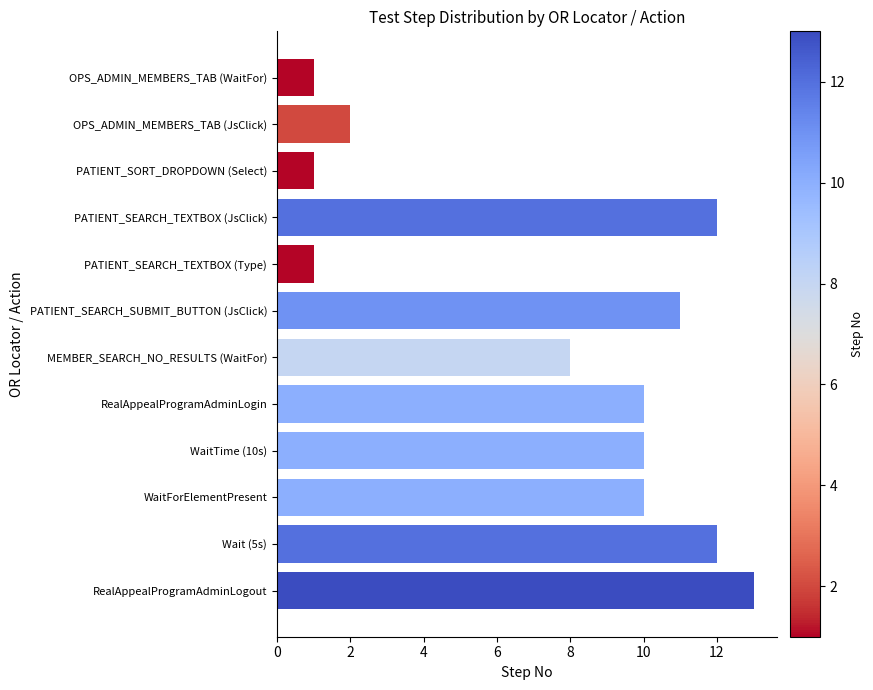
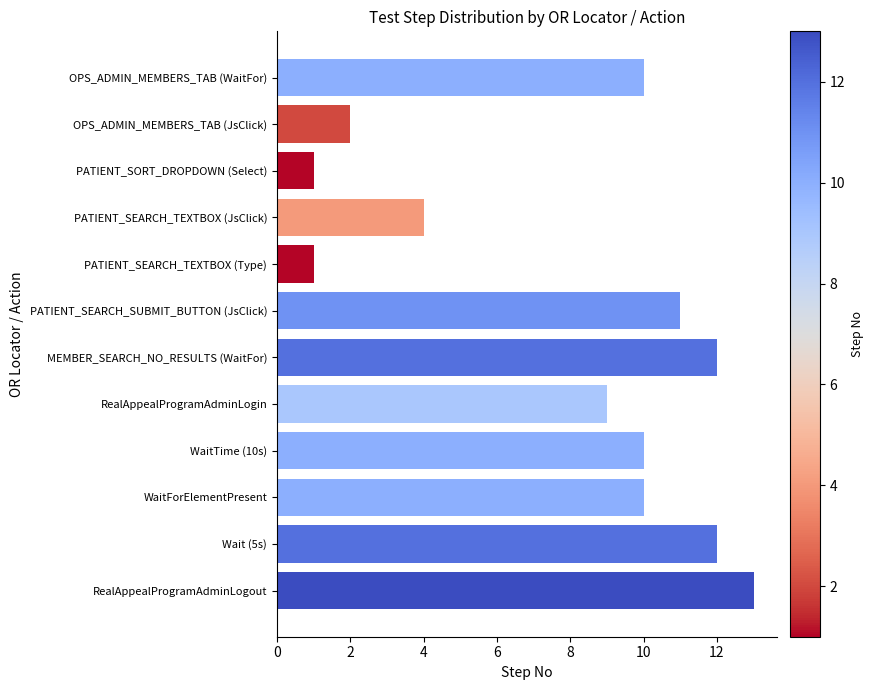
  {
-   "OPS_ADMIN_MEMBERS_TAB (WaitFor)": 1,
+   "OPS_ADMIN_MEMBERS_TAB (WaitFor)": 10,
    "OPS_ADMIN_MEMBERS_TAB (JsClick)": 2,
    "PATIENT_SORT_DROPDOWN (Select)": 1,
-   "PATIENT_SEARCH_TEXTBOX (JsClick)": 12,
+   "PATIENT_SEARCH_TEXTBOX (JsClick)": 4,
    "PATIENT_SEARCH_TEXTBOX (Type)": 1,
    "PATIENT_SEARCH_SUBMIT_BUTTON (JsClick)": 11,
-   "MEMBER_SEARCH_NO_RESULTS (WaitFor)": 8,
-   "RealAppealProgramAdminLogin": 10,
+   "MEMBER_SEARCH_NO_RESULTS (WaitFor)": 12,
+   "RealAppealProgramAdminLogin": 9,
    "WaitTime (10s)": 10,
    "WaitForElementPresent": 10,
    "Wait (5s)": 12,
    "RealAppealProgramAdminLogout": 13
  }
